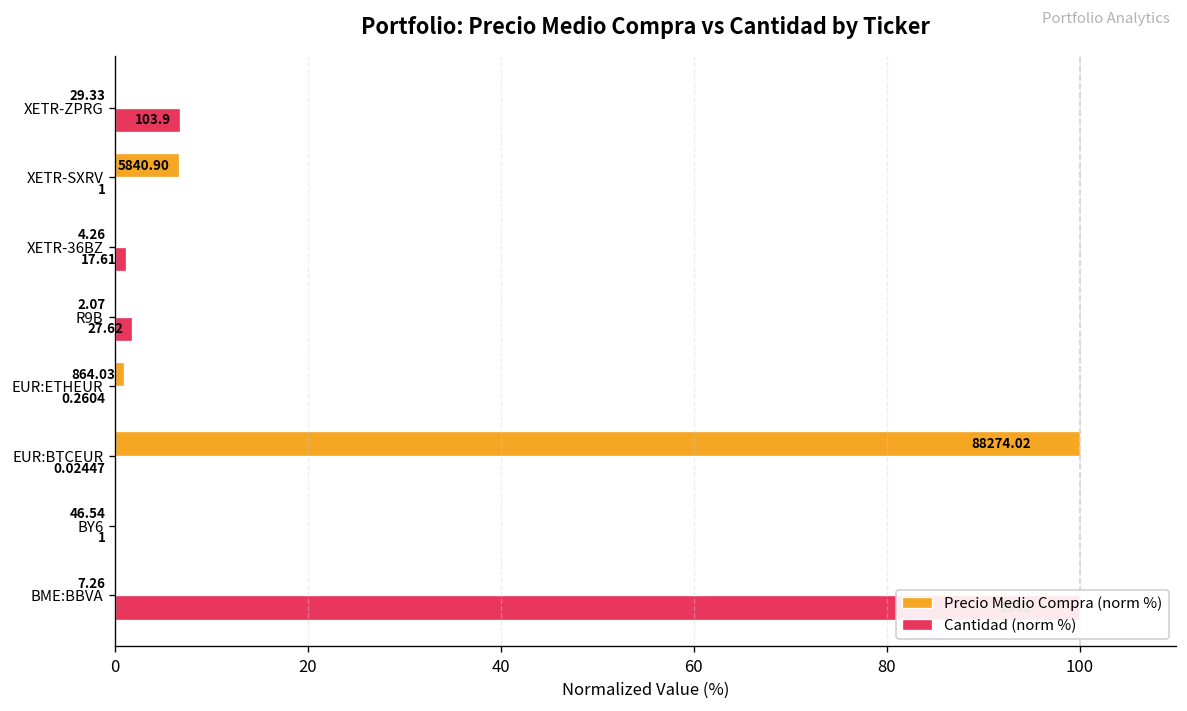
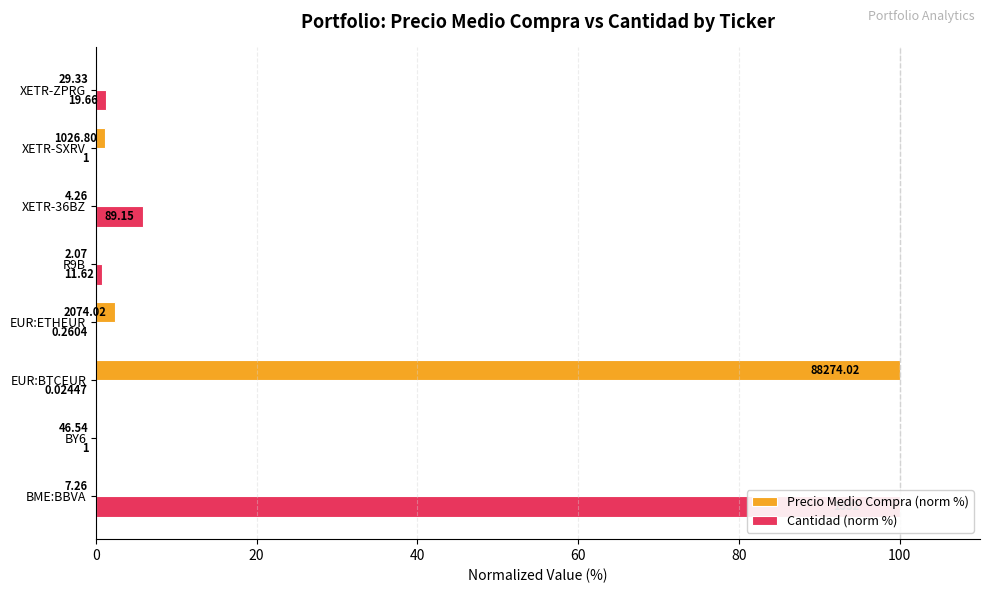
  {
    "Precio Medio Compra (norm %)": {
-     "XETR-SXRV": 5840.90,
-     "EUR:ETHEUR": 864.03
+     "XETR-SXRV": 1026.80,
+     "EUR:ETHEUR": 2074.02
    },
    "Cantidad (norm %)": {
-     "XETR-ZPRG": 103.9,
-     "XETR-36BZ": 17.61,
-     "R9B": 27.62
+     "XETR-ZPRG": 19.66,
+     "XETR-36BZ": 89.15,
+     "R9B": 11.62
    }
  }
